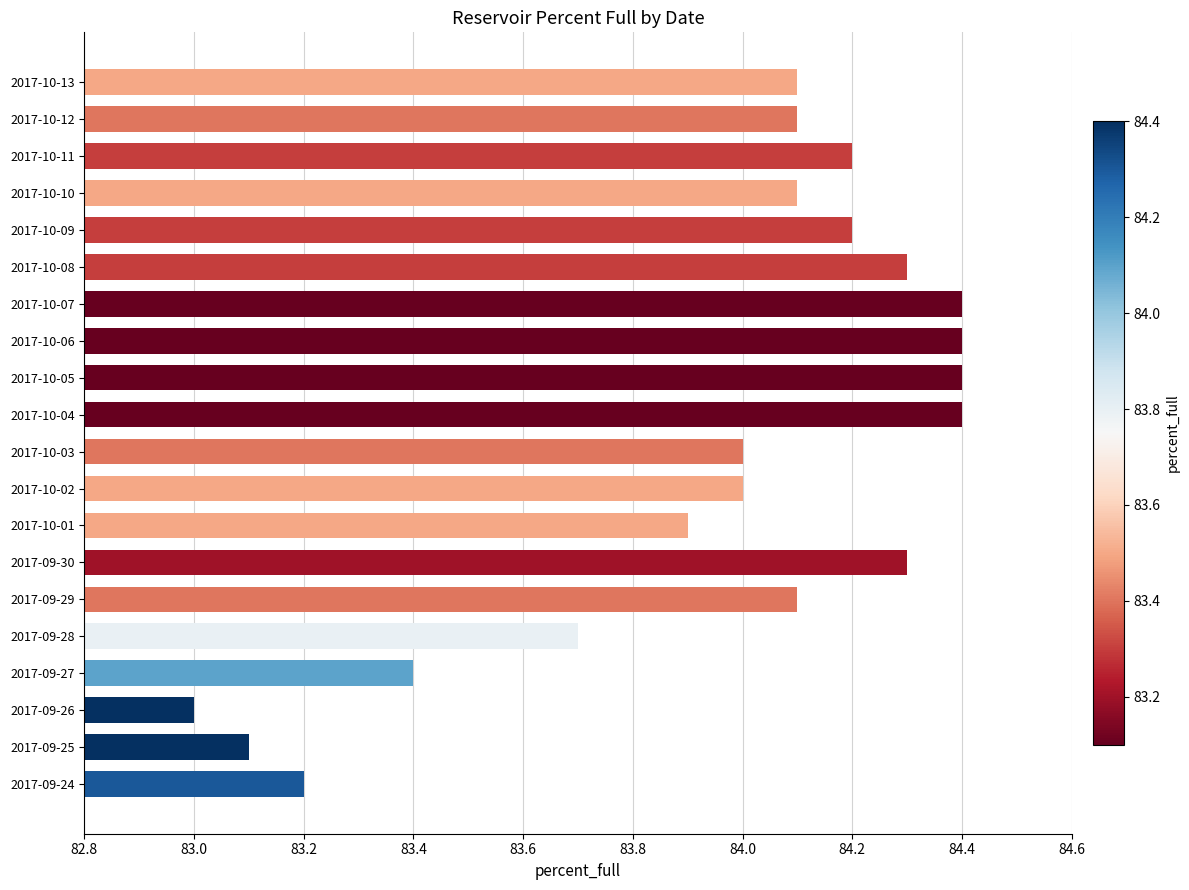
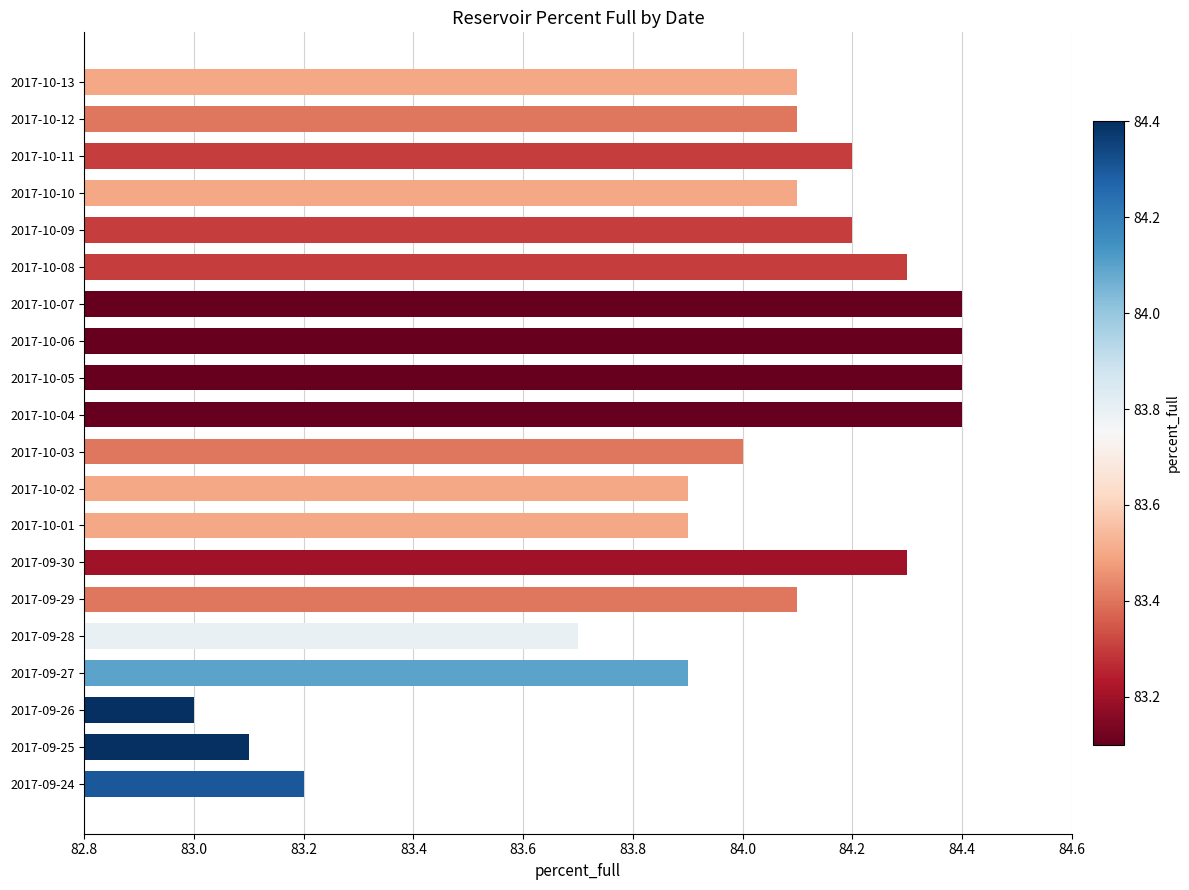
  {
    "2017-10-13": 84.1,
    "2017-10-12": 84.1,
    "2017-10-11": 84.2,
    "2017-10-10": 84.1,
    "2017-10-09": 84.2,
    "2017-10-08": 84.3,
    "2017-10-07": 84.4,
    "2017-10-06": 84.4,
    "2017-10-05": 84.4,
    "2017-10-04": 84.4,
    "2017-10-03": 84.0,
-   "2017-10-02": 84.0,
+   "2017-10-02": 83.9,
    "2017-10-01": 83.9,
    "2017-09-30": 84.3,
    "2017-09-29": 84.1,
    "2017-09-28": 83.7,
-   "2017-09-27": 83.4,
+   "2017-09-27": 83.9,
    "2017-09-26": 83.0,
    "2017-09-25": 83.1,
    "2017-09-24": 83.2
  }
